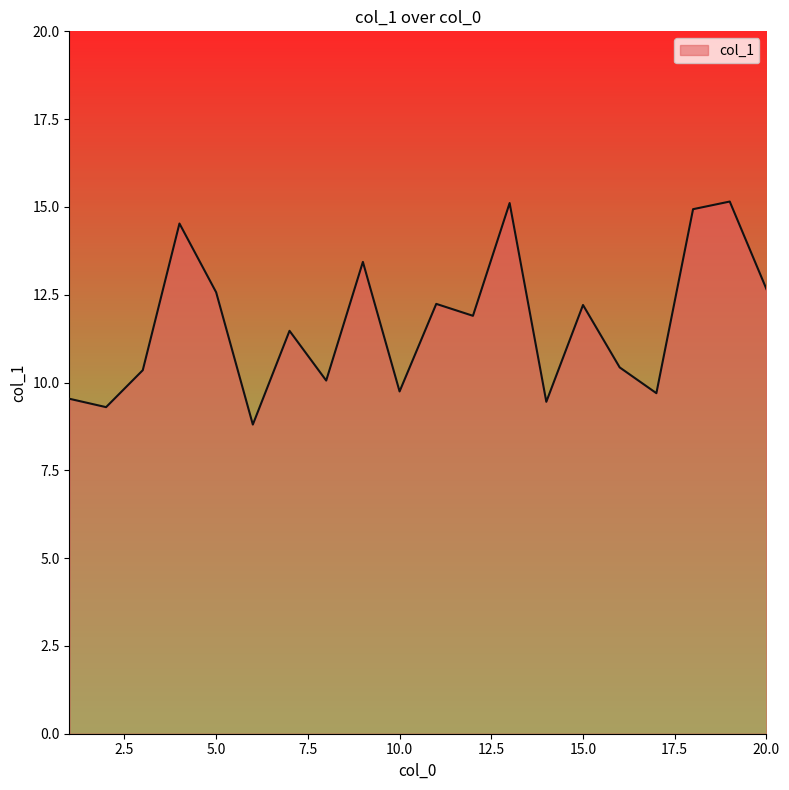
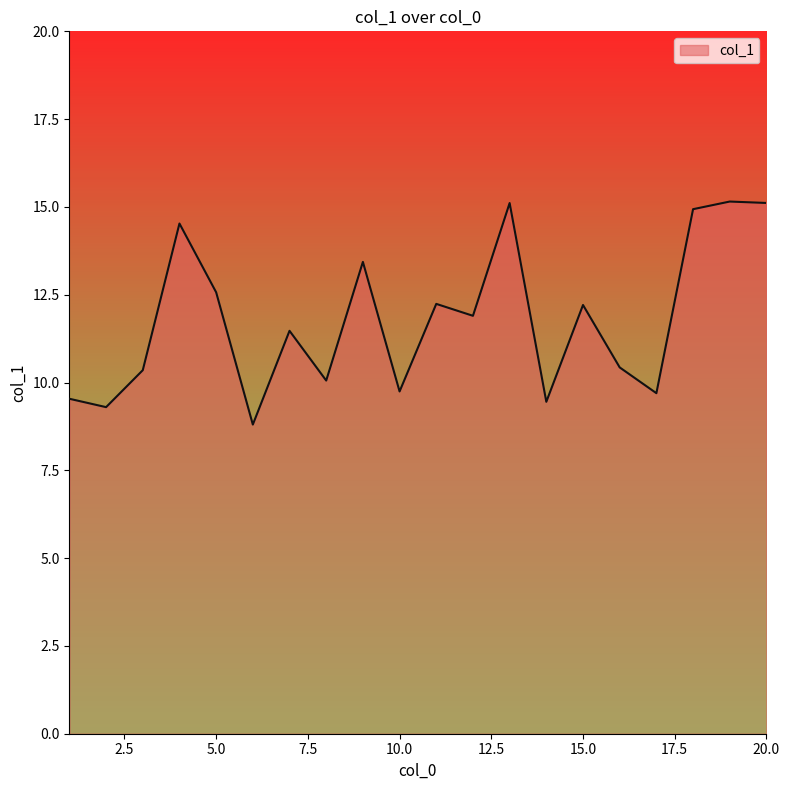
  {
    "5.0": 12.6,
    "10.0": 9.7,
    "15.0": 12.2,
-   "20.0": 12.7
+   "20.0": 15.1
  }
